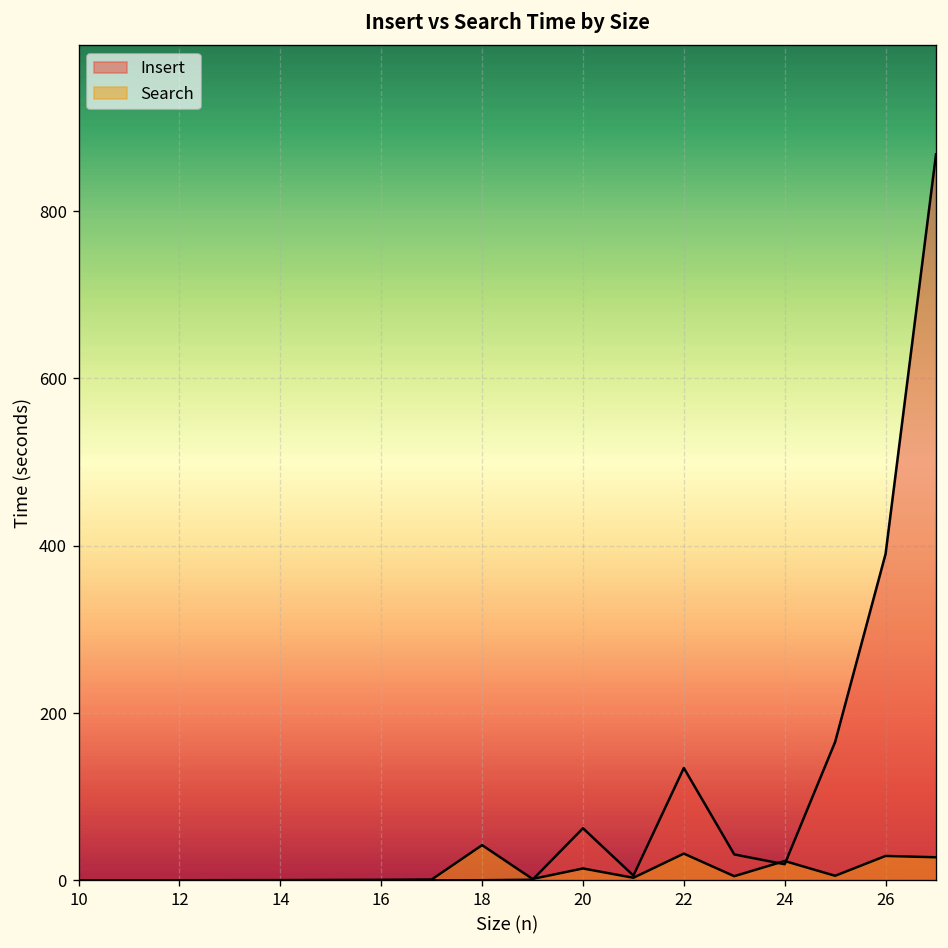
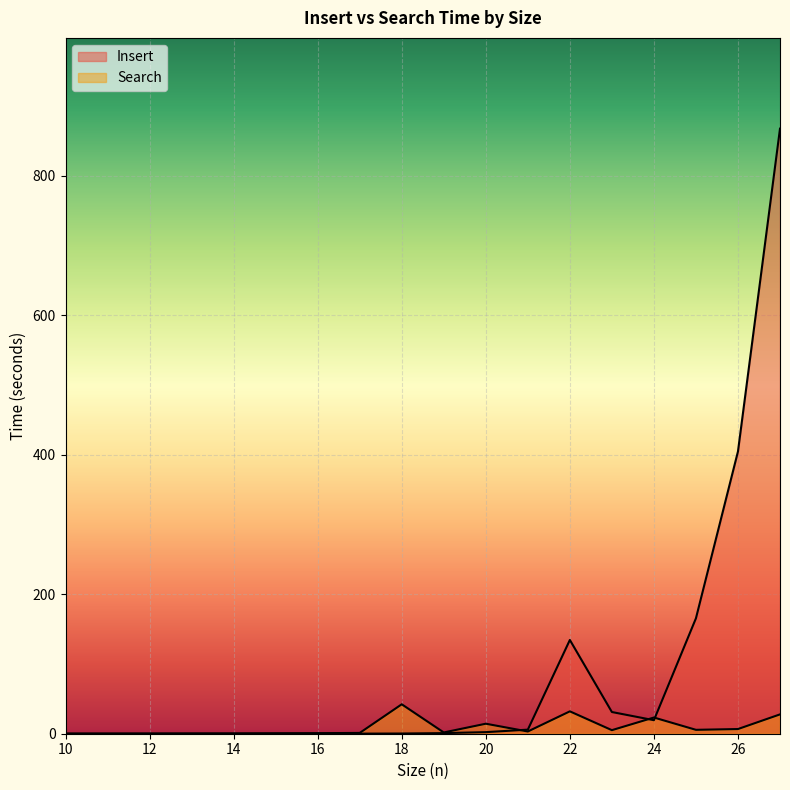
  {
    "Insert": {
      "18": 0,
-     "20": 60,
+     "20": 0,
      "22": 130,
      "24": 20,
-     "26": 390
+     "26": 400
    },
    "Search": {
      "18": 40,
      "20": 10,
      "22": 30,
      "24": 20,
-     "26": 30
+     "26": 10
    }
  }
